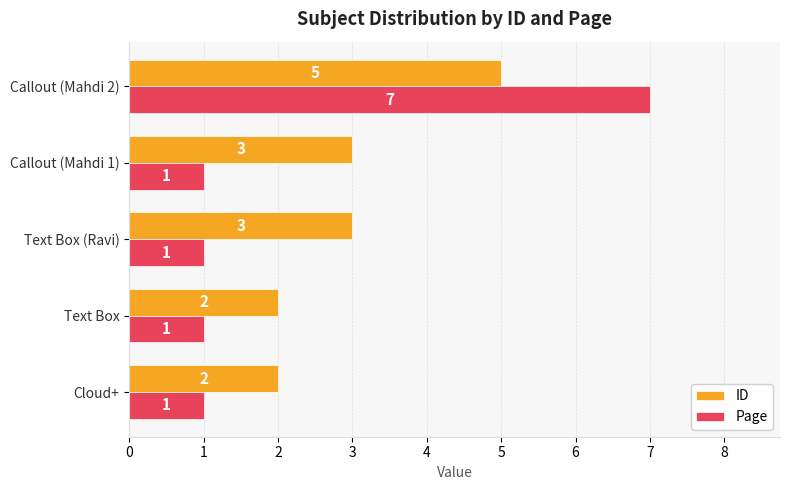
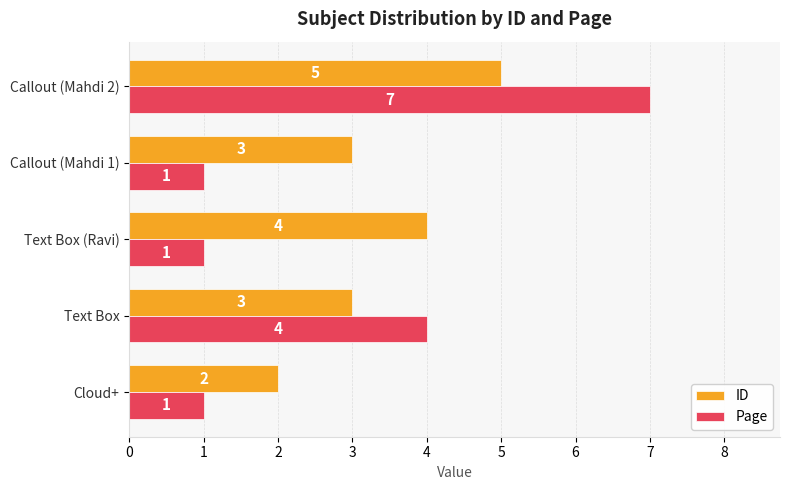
  {
    "ID": {
      "Callout (Mahdi 2)": 5,
      "Callout (Mahdi 1)": 3,
-     "Text Box (Ravi)": 3,
-     "Text Box": 2,
+     "Text Box (Ravi)": 4,
+     "Text Box": 3,
      "Cloud+": 2
    },
    "Page": {
      "Callout (Mahdi 2)": 7,
      "Callout (Mahdi 1)": 1,
      "Text Box (Ravi)": 1,
-     "Text Box": 1,
+     "Text Box": 4,
      "Cloud+": 1
    }
  }
